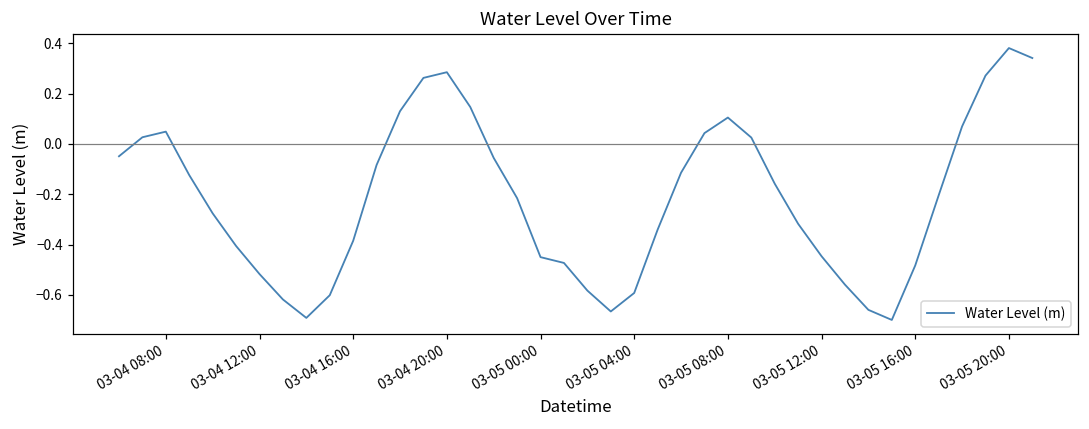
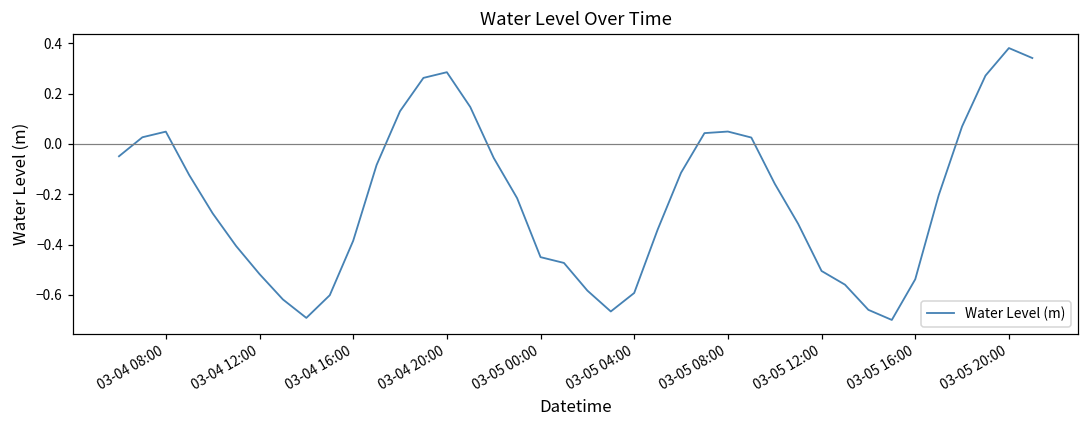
  {
    "03-04 08:00": 0.05,
    "03-04 12:00": -0.52,
    "03-04 16:00": -0.38,
    "03-04 20:00": 0.28,
    "03-05 00:00": -0.45,
    "03-05 04:00": -0.59,
-   "03-05 08:00": 0.10,
-   "03-05 12:00": -0.45,
-   "03-05 16:00": -0.48,
+   "03-05 08:00": 0.05,
+   "03-05 12:00": -0.50,
+   "03-05 16:00": -0.54,
    "03-05 20:00": 0.38
  }
